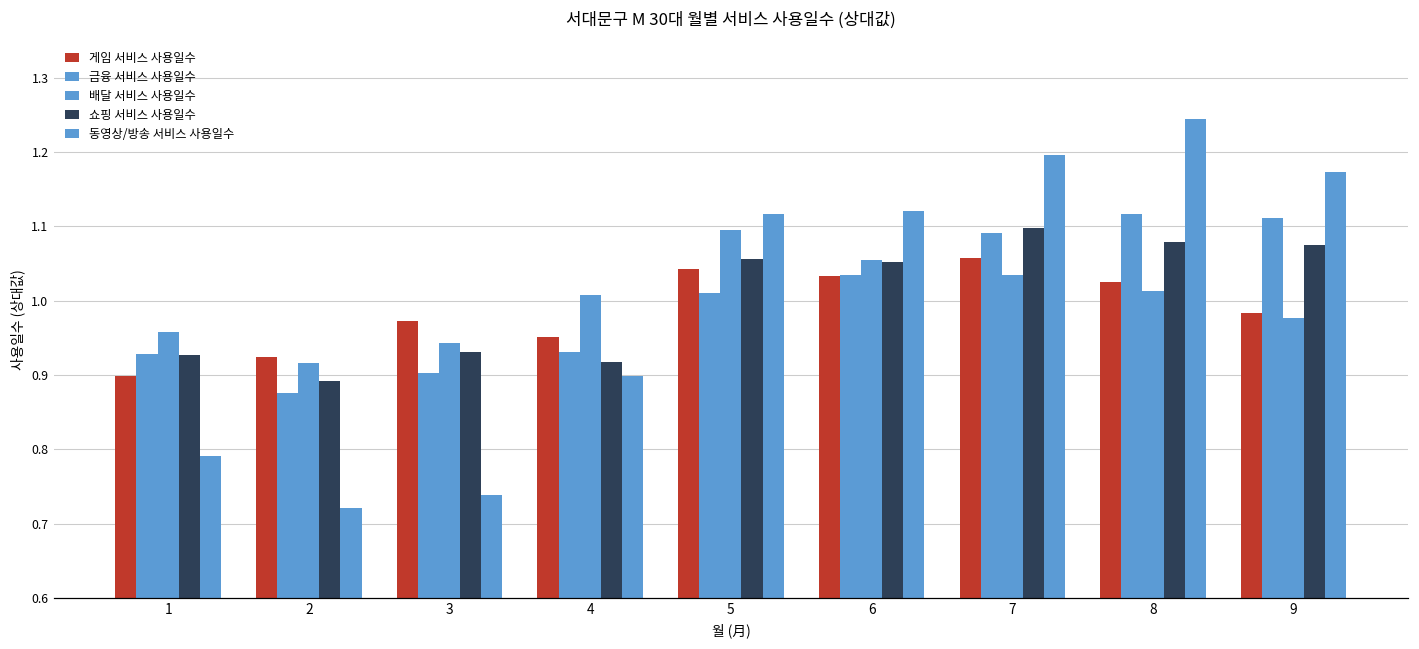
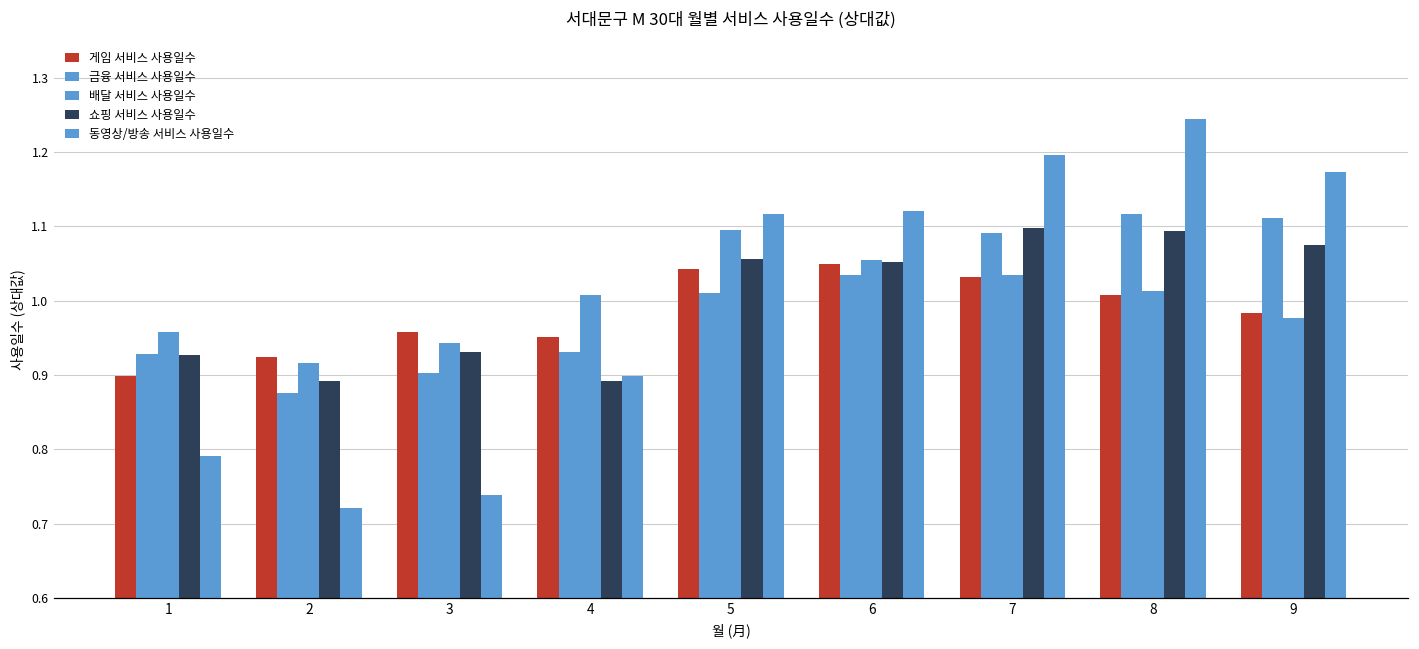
  {
    "게임 서비스 사용일수": {
      "1": 0.90,
      "2": 0.92,
-     "3": 0.97,
+     "3": 0.96,
      "4": 0.95,
      "5": 1.04,
-     "6": 1.03,
-     "7": 1.06,
-     "8": 1.03,
+     "6": 1.05,
+     "7": 1.03,
+     "8": 1.01,
      "9": 0.98
    },
    "쇼핑 서비스 사용일수": {
      "1": 0.93,
      "2": 0.89,
      "3": 0.93,
-     "4": 0.92,
+     "4": 0.89,
      "5": 1.06,
      "6": 1.05,
      "7": 1.10,
-     "8": 1.08,
+     "8": 1.09,
      "9": 1.08
    }
  }
